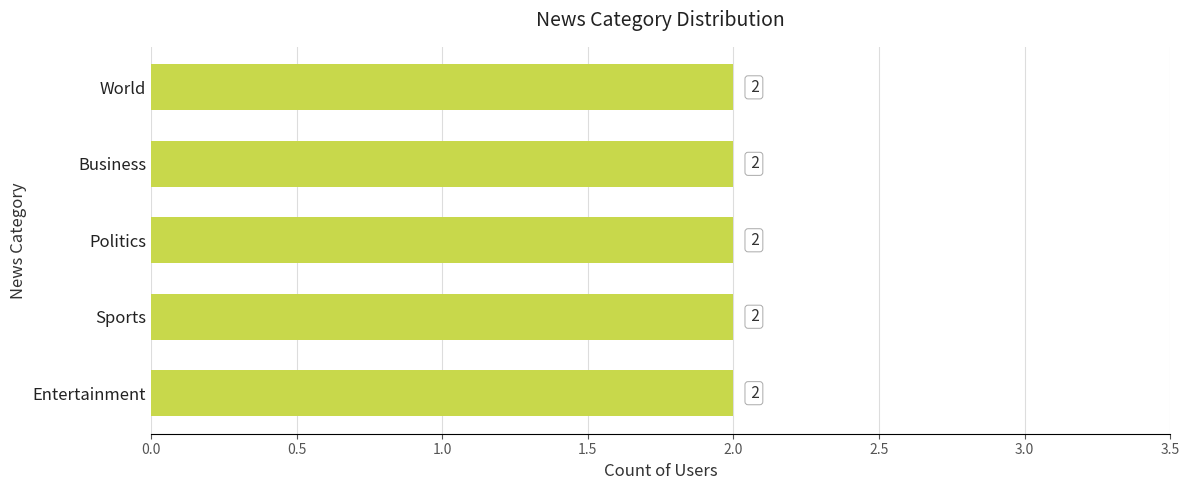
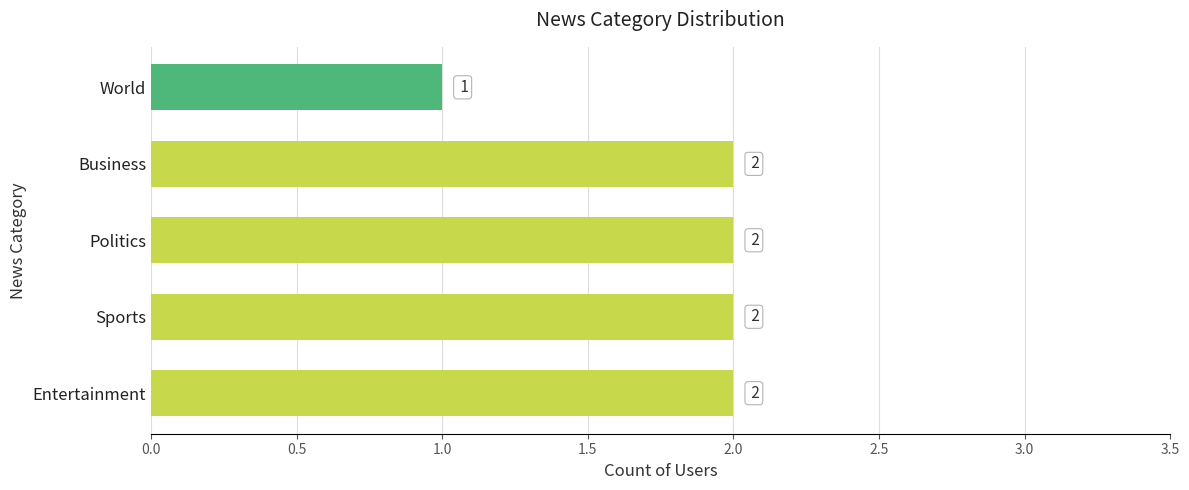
  {
-   "World": 2
+   "World": 1
  }
